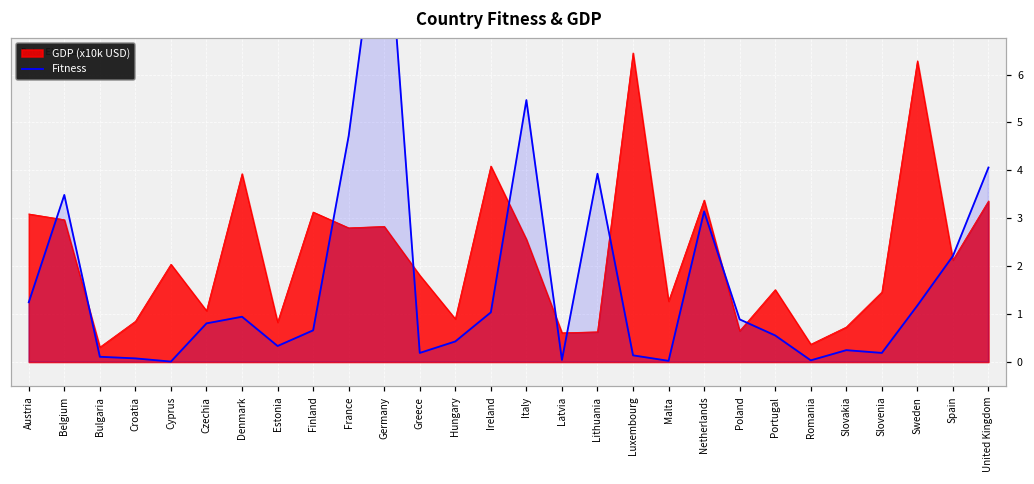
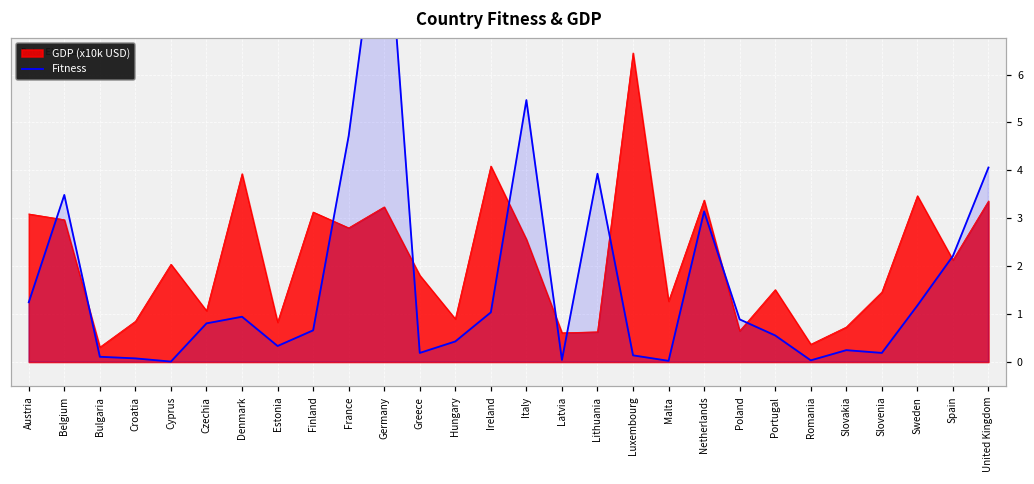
  {
    "GDP (x10k USD)": {
      "Austria": 3.1,
      "Belgium": 3.0,
      "Bulgaria": 0.3,
      "Croatia": 0.9,
      "Cyprus": 2.0,
      "Czechia": 1.1,
      "Denmark": 3.9,
      "Estonia": 0.8,
      "Finland": 3.1,
      "France": 2.8,
-     "Germany": 2.8,
+     "Germany": 3.2,
      "Greece": 1.8,
      "Hungary": 0.9,
      "Ireland": 4.1,
      "Italy": 2.6,
      "Latvia": 0.6,
      "Lithuania": 0.6,
      "Luxembourg": 6.5,
      "Malta": 1.3,
      "Netherlands": 3.4,
      "Poland": 0.7,
      "Portugal": 1.5,
      "Romania": 0.4,
      "Slovakia": 0.7,
      "Slovenia": 1.5,
-     "Sweden": 6.3,
+     "Sweden": 3.5,
      "Spain": 2.1,
      "United Kingdom": 3.4
    },
    "Fitness": {
      "Austria": 1.2,
      "Belgium": 3.5,
      "Bulgaria": 0.1,
      "Croatia": 0.1,
      "Cyprus": 0.0,
      "Czechia": 0.8,
      "Denmark": 0.9,
      "Estonia": 0.3,
      "Finland": 0.7,
      "France": 4.7,
      "Greece": 0.2,
      "Hungary": 0.4,
      "Ireland": 1.0,
      "Italy": 5.5,
      "Latvia": 0.0,
      "Lithuania": 3.9,
      "Luxembourg": 0.1,
      "Malta": 0.0,
      "Netherlands": 3.1,
      "Poland": 0.9,
      "Portugal": 0.6,
      "Romania": 0.0,
      "Slovakia": 0.2,
      "Slovenia": 0.2,
      "Sweden": 1.2,
      "Spain": 2.2,
      "United Kingdom": 4.1
    }
  }
